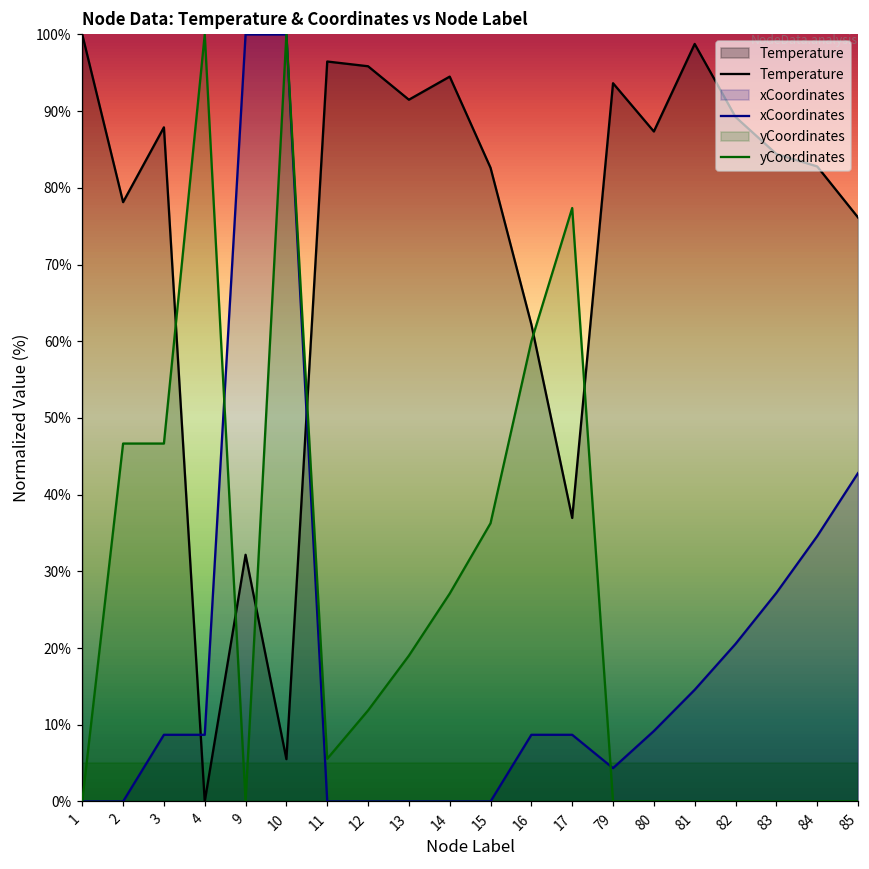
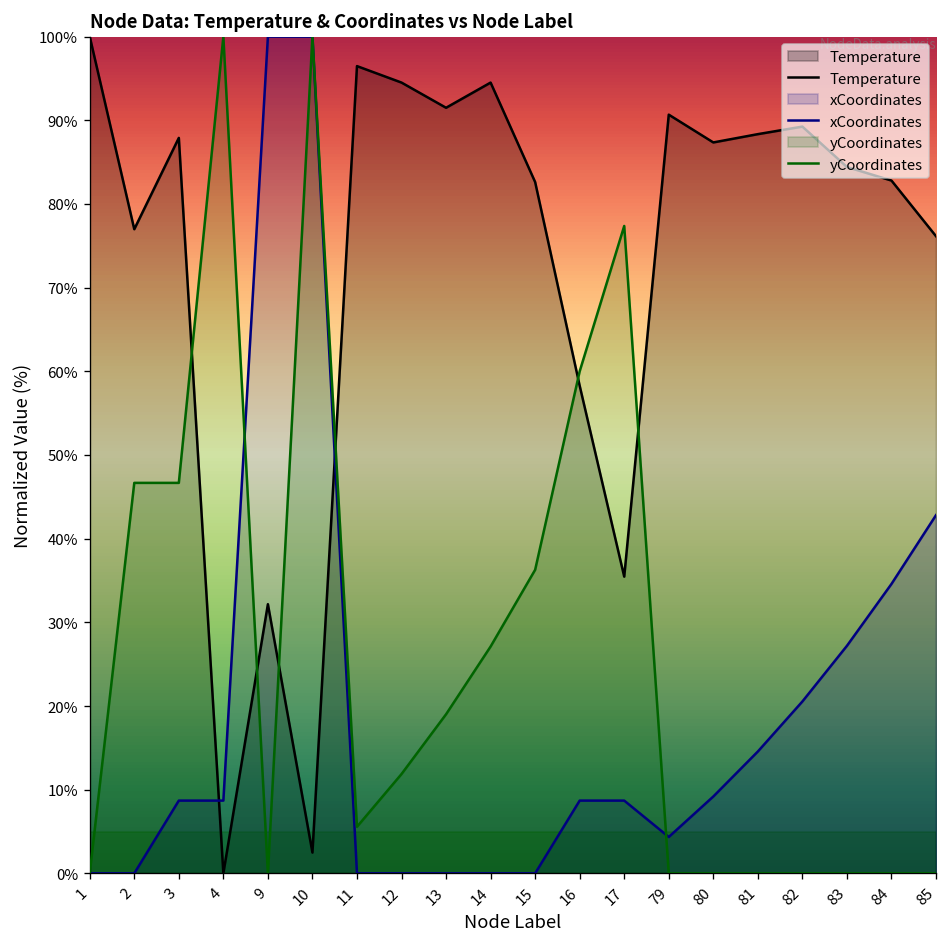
  {
    "Temperature": {
      "1": "100%",
-     "2": "78%",
+     "2": "77%",
      "3": "88%",
      "4": "0%",
      "9": "32%",
-     "10": "6%",
+     "10": "2%",
      "11": "96%",
-     "12": "96%",
+     "12": "95%",
      "13": "91%",
      "14": "95%",
      "15": "83%",
-     "16": "62%",
-     "17": "37%",
-     "79": "94%",
+     "16": "58%",
+     "17": "35%",
+     "79": "91%",
      "80": "87%",
-     "81": "99%",
+     "81": "88%",
      "85": "76%"
    }
  }
